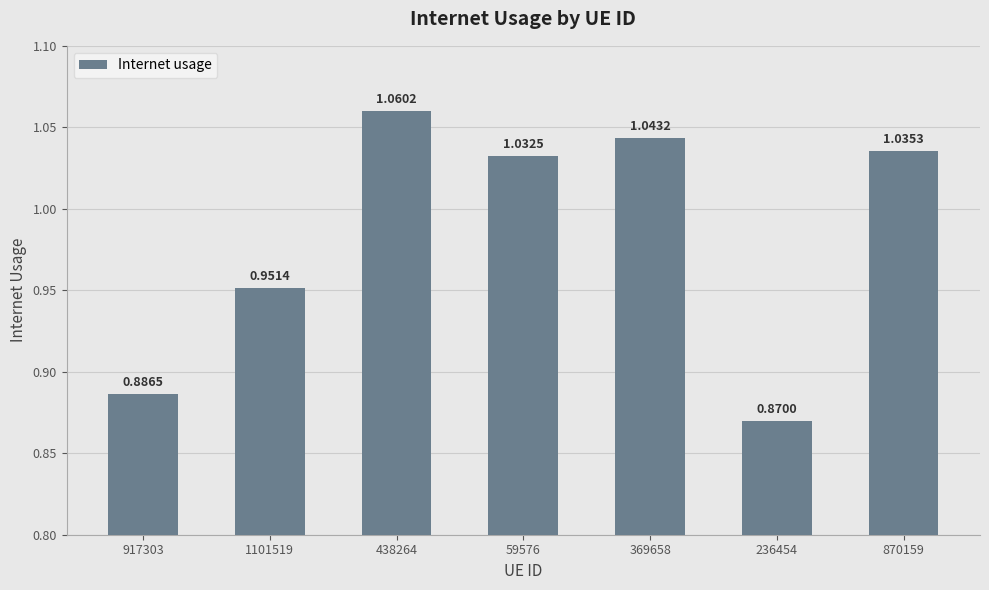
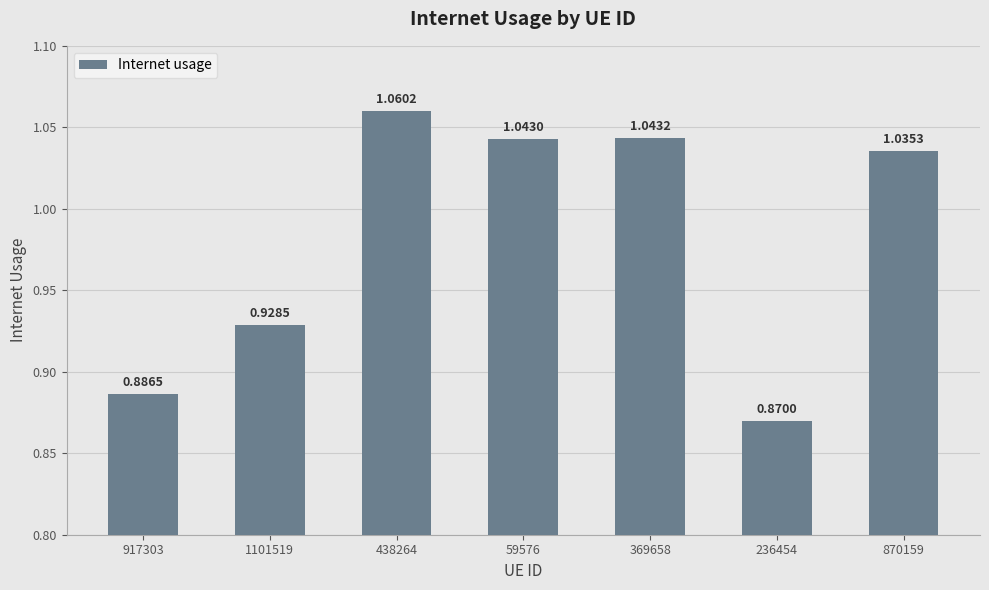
  {
    "917303": 0.8865,
-   "1101519": 0.9514,
+   "1101519": 0.9285,
    "438264": 1.0602,
-   "59576": 1.0325,
+   "59576": 1.0430,
    "369658": 1.0432,
    "236454": 0.8700,
    "870159": 1.0353
  }
